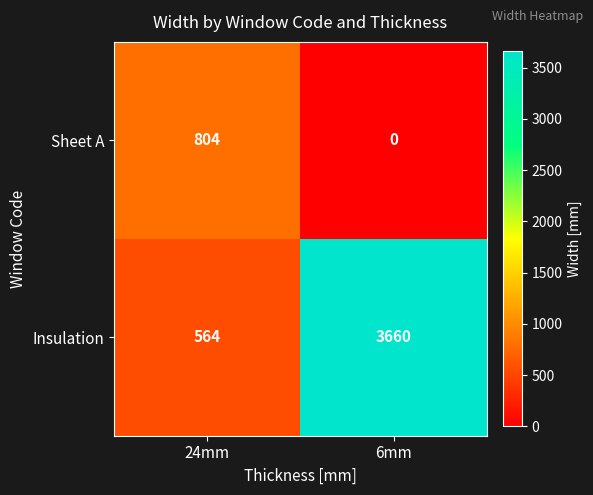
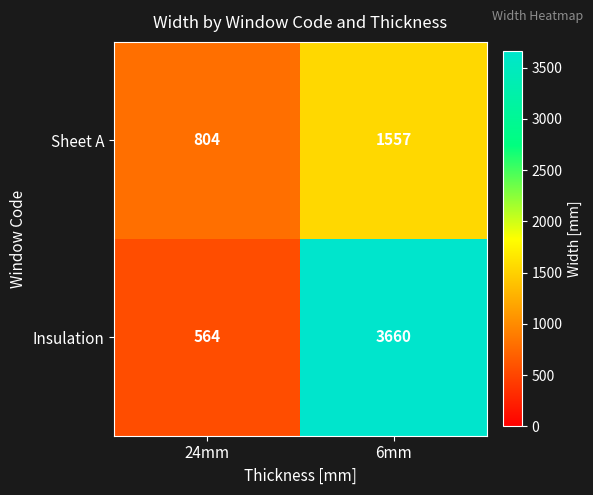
  {
    "Sheet A": {
      "24mm": 804,
-     "6mm": 0
+     "6mm": 1557
    },
    "Insulation": {
      "24mm": 564,
      "6mm": 3660
    }
  }
